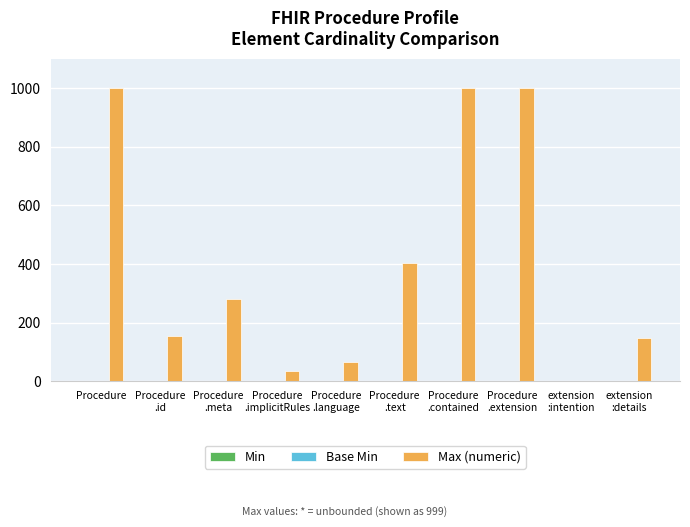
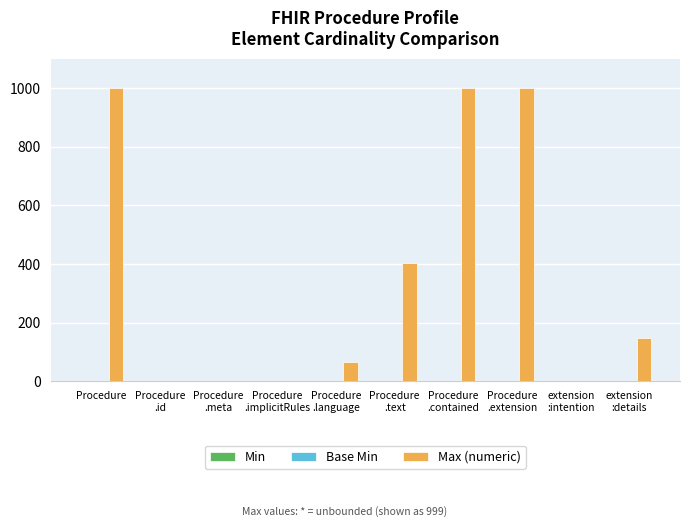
  {
    "Min": {
      "Procedure": 0,
      "Procedure .id": 0,
      "Procedure .meta": 0,
      "Procedure .implicitRules": 0,
      "Procedure .language": 0,
      "Procedure .text": 0,
      "Procedure .contained": 0,
      "Procedure .extension": 0,
      "extension :intention": 0,
      "extension :details": 0
    },
    "Base Min": {
      "Procedure": 0,
      "Procedure .id": 0,
      "Procedure .meta": 0,
      "Procedure .implicitRules": 0,
      "Procedure .language": 0,
      "Procedure .text": 0,
      "Procedure .contained": 0,
      "Procedure .extension": 0,
      "extension :intention": 0,
      "extension :details": 0
    },
    "Max (numeric)": {
      "Procedure": 1000,
-     "Procedure .id": 150,
-     "Procedure .meta": 280,
-     "Procedure .implicitRules": 40,
+     "Procedure .id": 0,
+     "Procedure .meta": 0,
+     "Procedure .implicitRules": 0,
      "Procedure .language": 70,
      "Procedure .text": 400,
      "Procedure .contained": 1000,
      "Procedure .extension": 1000,
      "extension :details": 150
    }
  }
